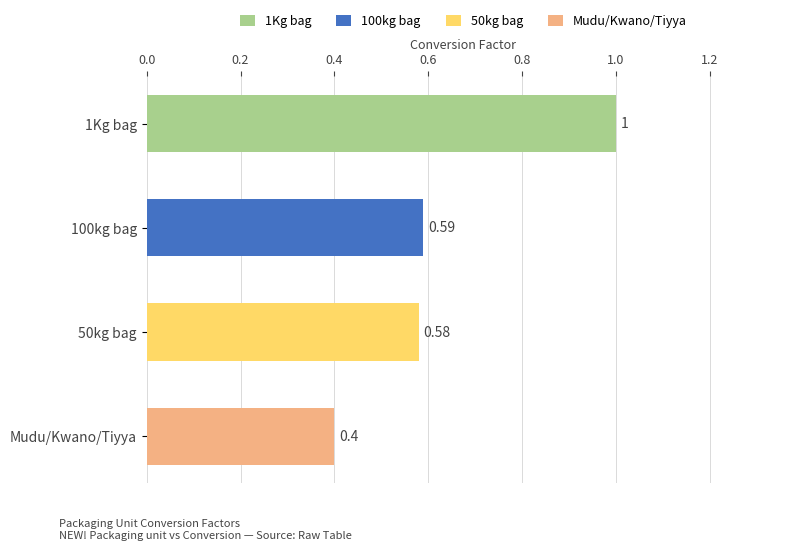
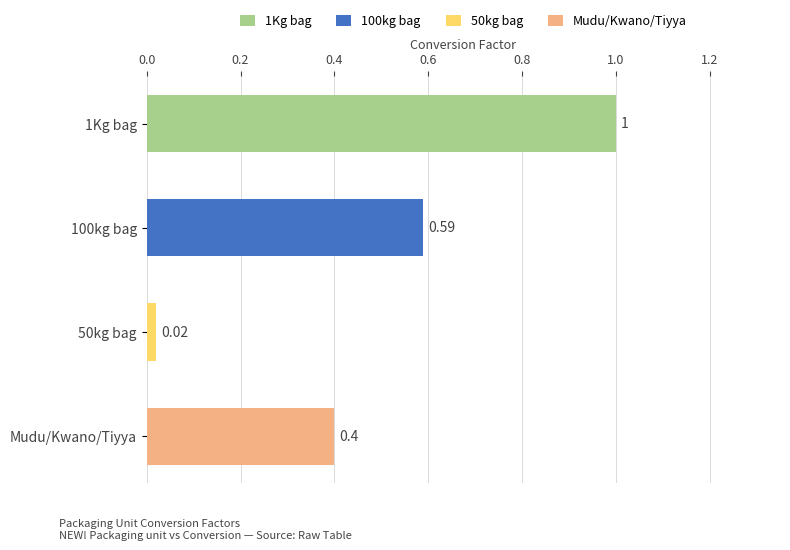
  {
    "1Kg bag": 1,
    "100kg bag": 0.59,
-   "50kg bag": 0.58,
+   "50kg bag": 0.02,
    "Mudu/Kwano/Tiyya": 0.4
  }
